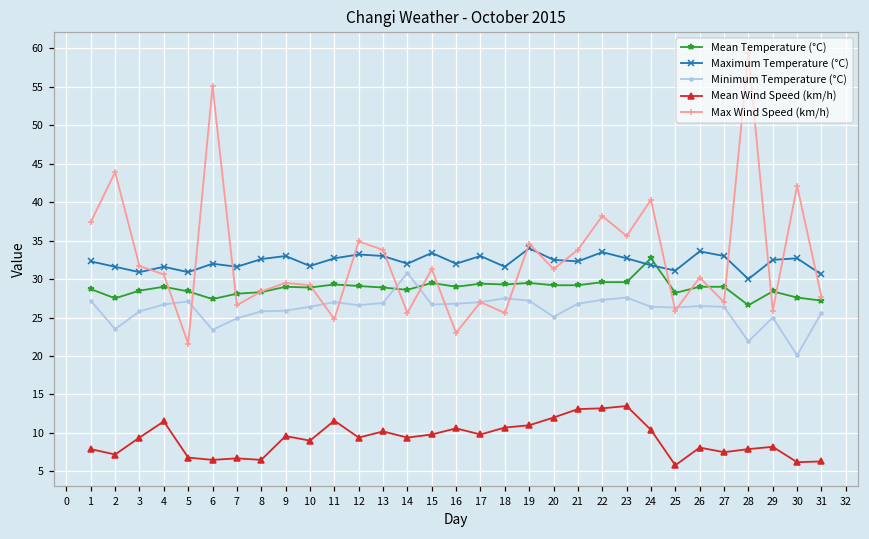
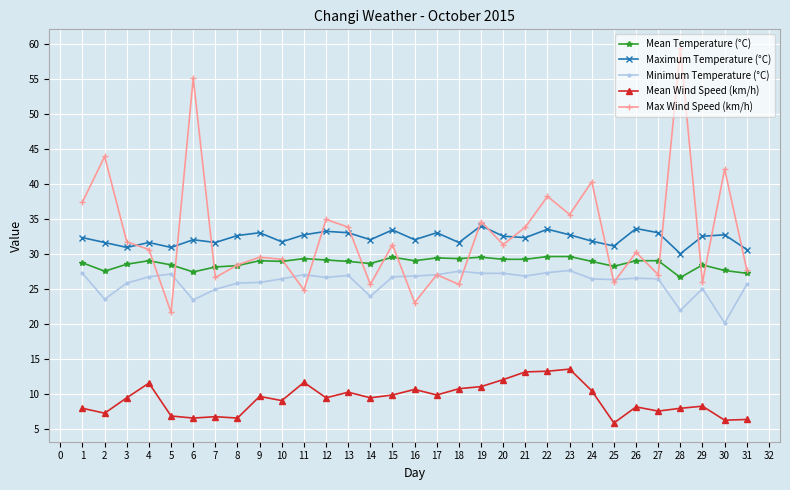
  {
    "Mean Temperature (°C)": {
      "1": 29,
      "2": 28,
      "3": 29,
      "4": 29,
      "5": 28,
      "6": 27,
      "7": 28,
      "9": 29,
      "11": 29,
      "12": 29,
      "13": 29,
      "14": 29,
      "15": 30,
      "16": 29,
      "17": 29,
      "18": 29,
      "19": 30,
      "20": 29,
      "21": 29,
      "22": 30,
      "23": 30,
-     "24": 33,
+     "24": 29,
      "25": 28,
      "26": 29,
      "27": 29,
      "28": 27,
      "29": 28,
      "30": 28,
      "31": 27
    },
    "Maximum Temperature (°C)": {
      "1": 32,
      "2": 32,
      "3": 31,
      "4": 32,
      "5": 31,
      "6": 32,
      "7": 32,
      "8": 33,
      "9": 33,
      "10": 32,
      "11": 33,
      "12": 33,
      "13": 33,
      "14": 32,
      "15": 33,
      "16": 32,
      "17": 33,
      "18": 32,
      "19": 34,
      "20": 33,
      "21": 32,
      "22": 34,
      "23": 33,
      "24": 32,
      "25": 31,
      "26": 34,
      "27": 33,
      "28": 30,
      "29": 33,
      "30": 33,
      "31": 31
    },
    "Minimum Temperature (°C)": {
      "1": 27,
      "2": 24,
      "3": 26,
      "4": 27,
      "5": 27,
      "6": 23,
      "7": 25,
      "8": 26,
      "9": 26,
      "10": 26,
      "11": 27,
      "12": 27,
      "13": 27,
-     "14": 31,
+     "14": 24,
      "15": 27,
      "16": 27,
      "18": 28,
      "19": 27,
-     "20": 25,
+     "20": 27,
      "21": 27,
      "22": 27,
      "23": 28,
      "24": 26,
      "25": 26,
      "26": 27,
      "27": 26,
      "28": 22,
      "29": 25,
      "30": 20,
      "31": 26
    },
    "Mean Wind Speed (km/h)": {
      "1": 8,
      "2": 7,
      "3": 9,
      "4": 12,
      "5": 7,
      "6": 7,
      "7": 7,
      "8": 7,
      "9": 10,
      "10": 9,
      "11": 12,
      "12": 9,
      "13": 10,
      "14": 9,
      "15": 10,
      "16": 11,
      "17": 10,
      "18": 11,
      "19": 11,
      "20": 12,
      "21": 13,
      "22": 13,
      "23": 14,
      "24": 10,
      "25": 6,
      "26": 8,
      "27": 8,
      "28": 8,
      "29": 8,
      "30": 6,
      "31": 6
    },
    "Max Wind Speed (km/h)": {
      "1": 37,
      "2": 44,
      "3": 32,
      "4": 31,
      "5": 22,
      "6": 55,
      "7": 27,
      "9": 30,
      "11": 25,
      "12": 35,
      "13": 34,
      "14": 26,
      "15": 31,
      "16": 23,
      "18": 26,
      "19": 35,
      "20": 31,
      "21": 34,
      "22": 38,
      "23": 36,
      "24": 40,
      "25": 26,
      "26": 30,
      "27": 27,
      "29": 26,
      "30": 42,
      "31": 28
    }
  }
